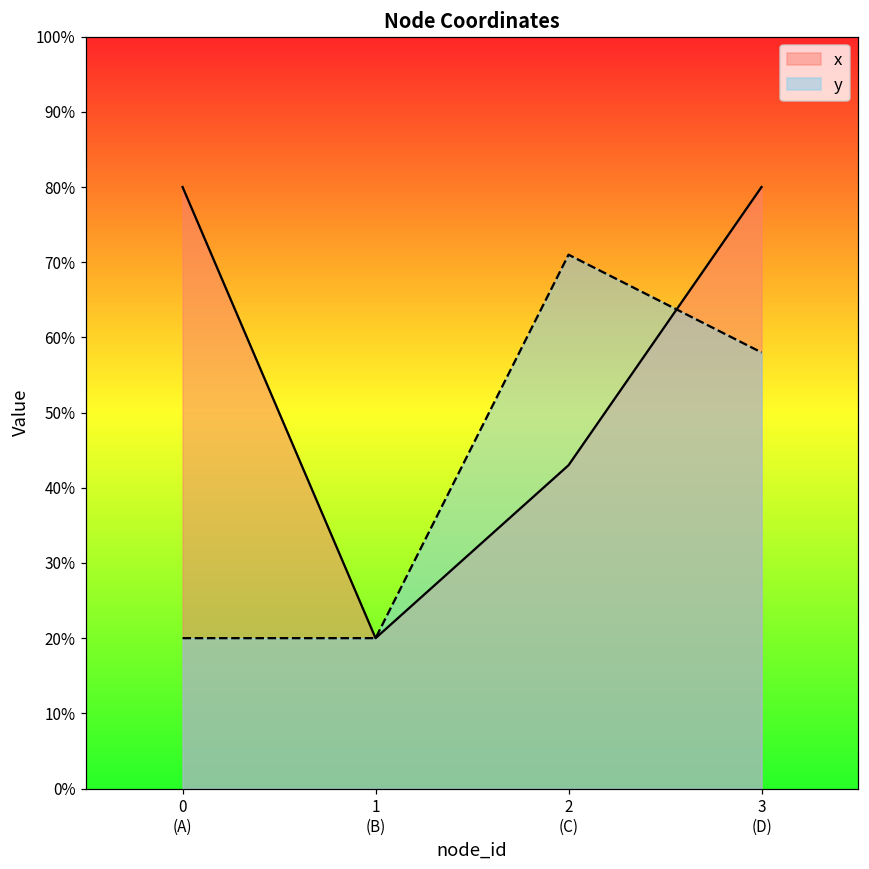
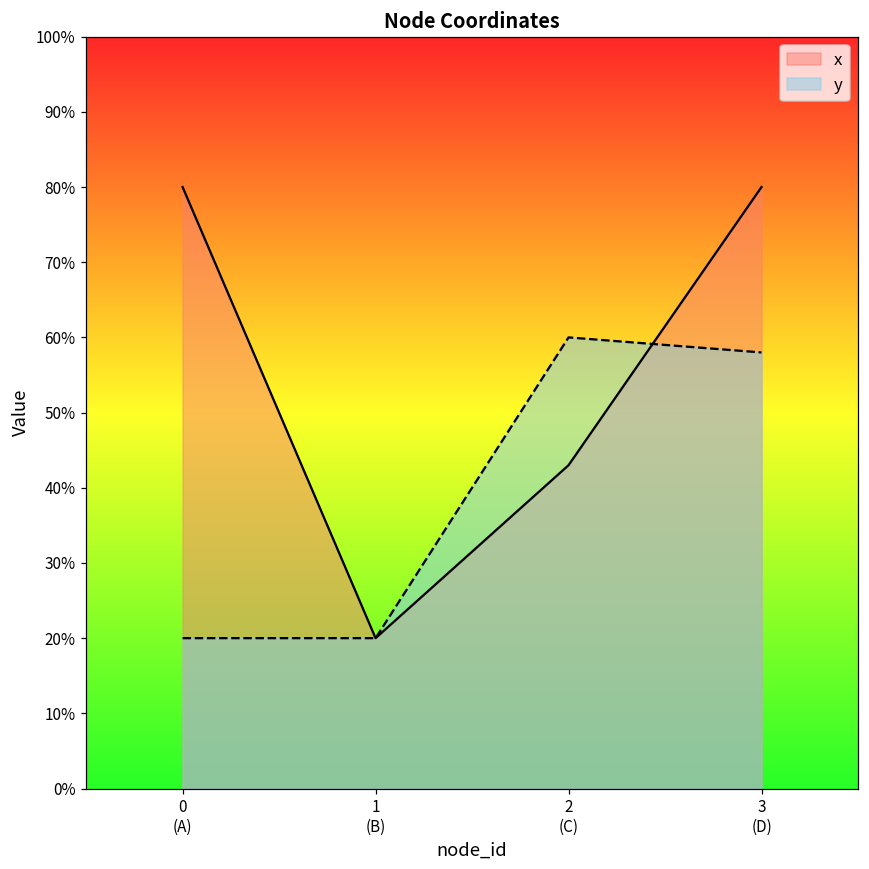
  {
    "x": {
      "0 (A)": "80%",
      "2 (C)": "43%",
      "3 (D)": "80%"
    },
    "y": {
      "0 (A)": "20%",
-     "2 (C)": "71%",
+     "2 (C)": "60%",
      "3 (D)": "58%"
    }
  }
